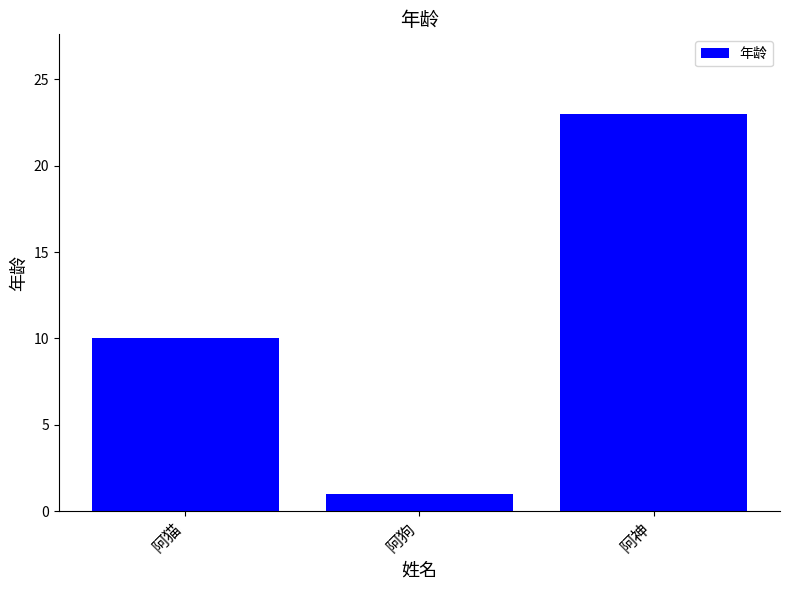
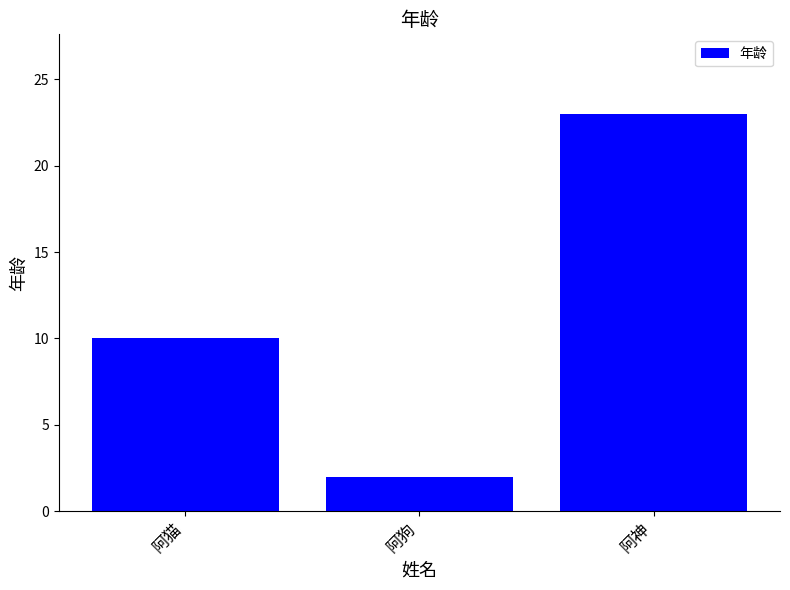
  {
    "阿猫": 10,
-   "阿狗": 1,
+   "阿狗": 2,
    "阿神": 23
  }
